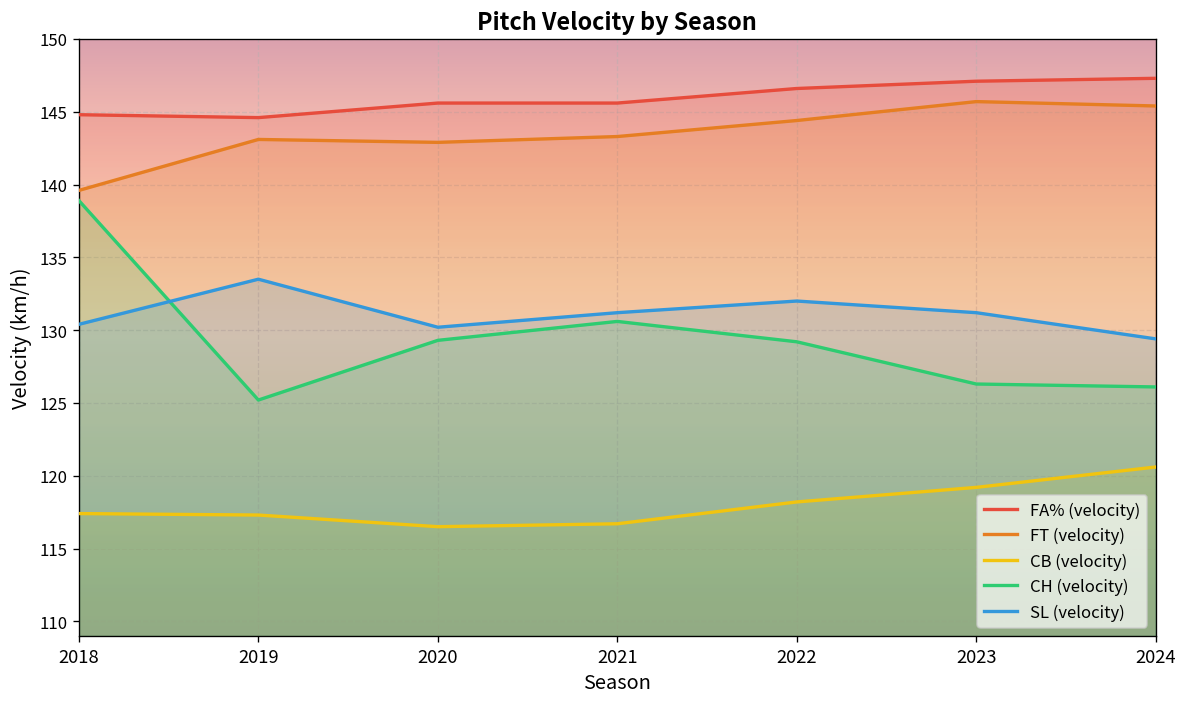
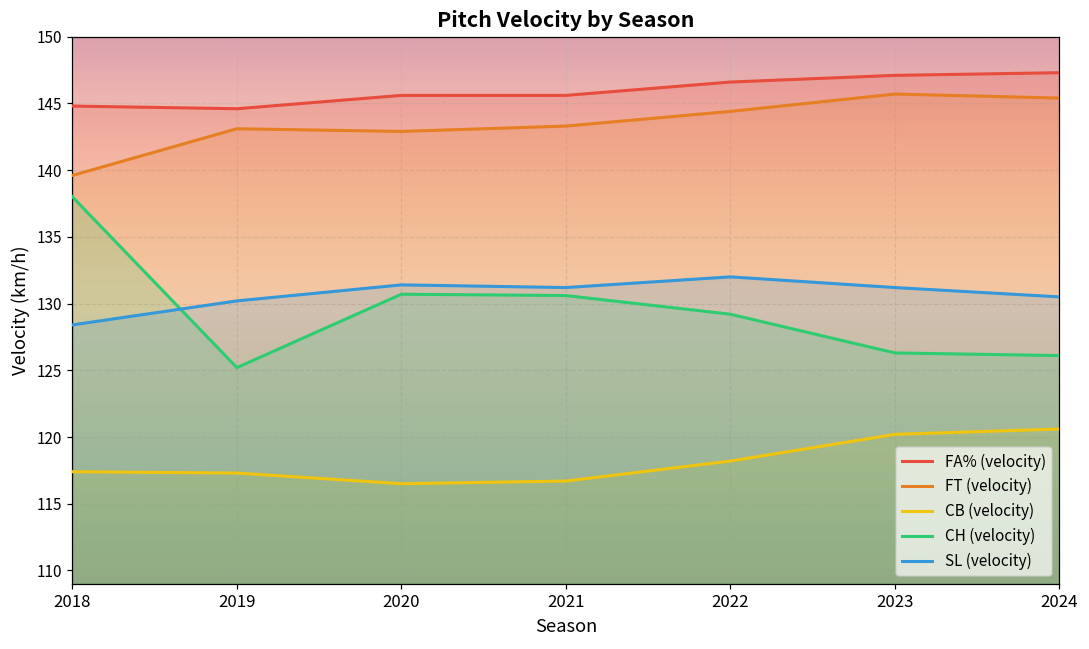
  {
    "CB (velocity)": {
      "2018": 117.4,
      "2019": 117.3,
      "2020": 116.5,
      "2021": 116.7,
      "2022": 118.2,
-     "2023": 119.2,
+     "2023": 120.2,
      "2024": 120.6
    },
    "CH (velocity)": {
-     "2018": 138.9,
+     "2018": 138.0,
      "2019": 125.2,
-     "2020": 129.3,
+     "2020": 130.7,
      "2021": 130.6,
      "2022": 129.2,
      "2023": 126.3,
      "2024": 126.1
    },
    "SL (velocity)": {
-     "2018": 130.4,
-     "2019": 133.5,
-     "2020": 130.2,
+     "2018": 128.4,
+     "2019": 130.2,
+     "2020": 131.4,
      "2021": 131.2,
      "2022": 132.0,
      "2023": 131.2,
-     "2024": 129.4
+     "2024": 130.5
    }
  }
